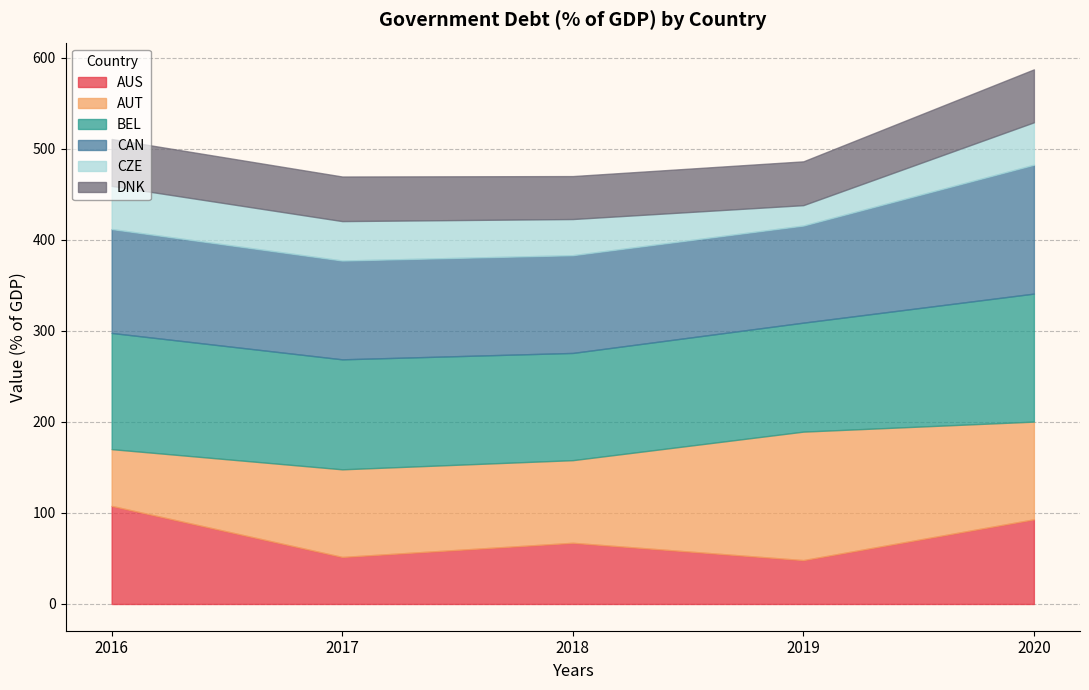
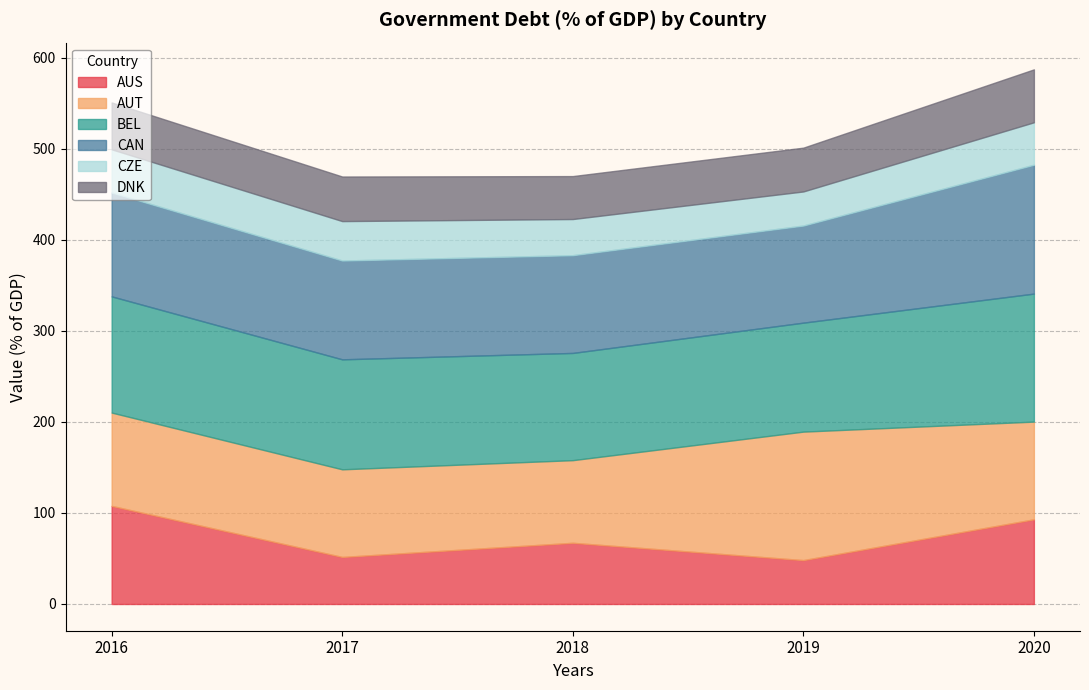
  {
    "AUS": {
      "2016": 110,
      "2017": 50,
      "2018": 70,
      "2019": 50,
      "2020": 90
    },
    "AUT": {
-     "2016": 60,
+     "2016": 100,
      "2017": 100,
      "2018": 90,
      "2019": 140,
      "2020": 110
    },
    "CZE": {
      "2017": 40,
      "2018": 40,
-     "2019": 20,
+     "2019": 40,
      "2020": 50
    }
  }
